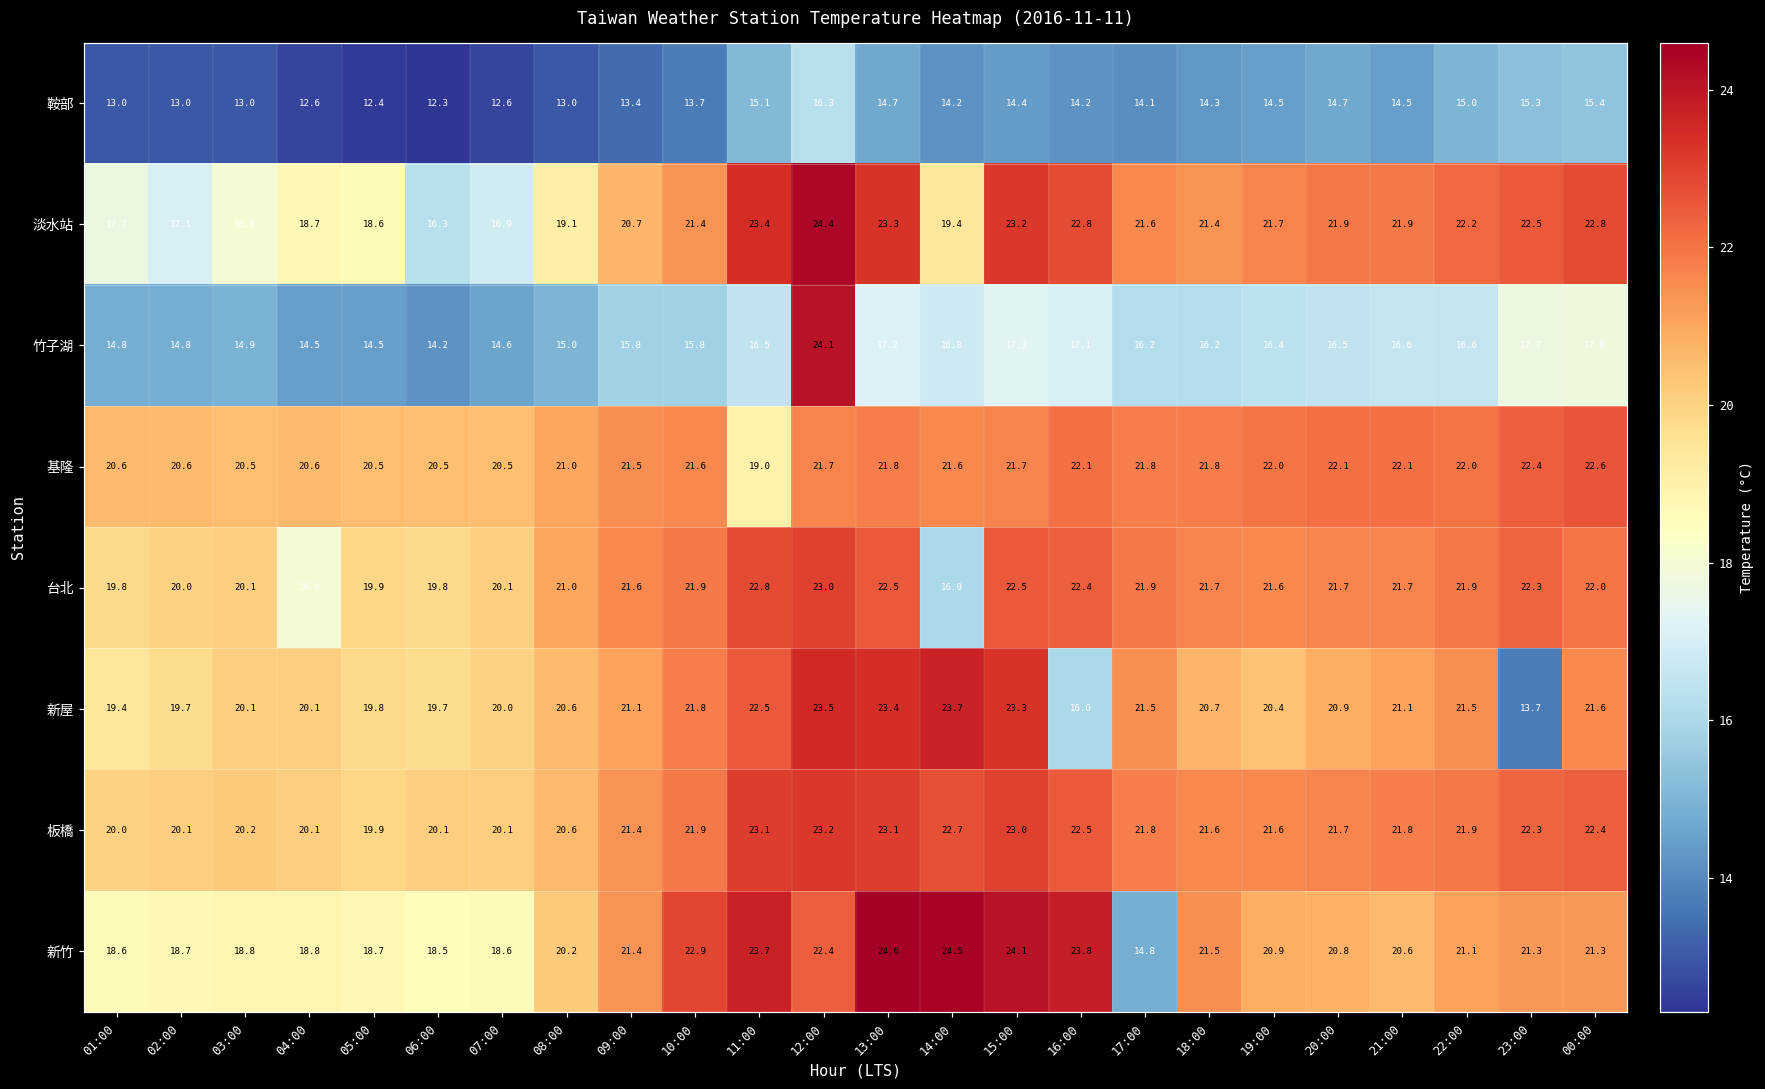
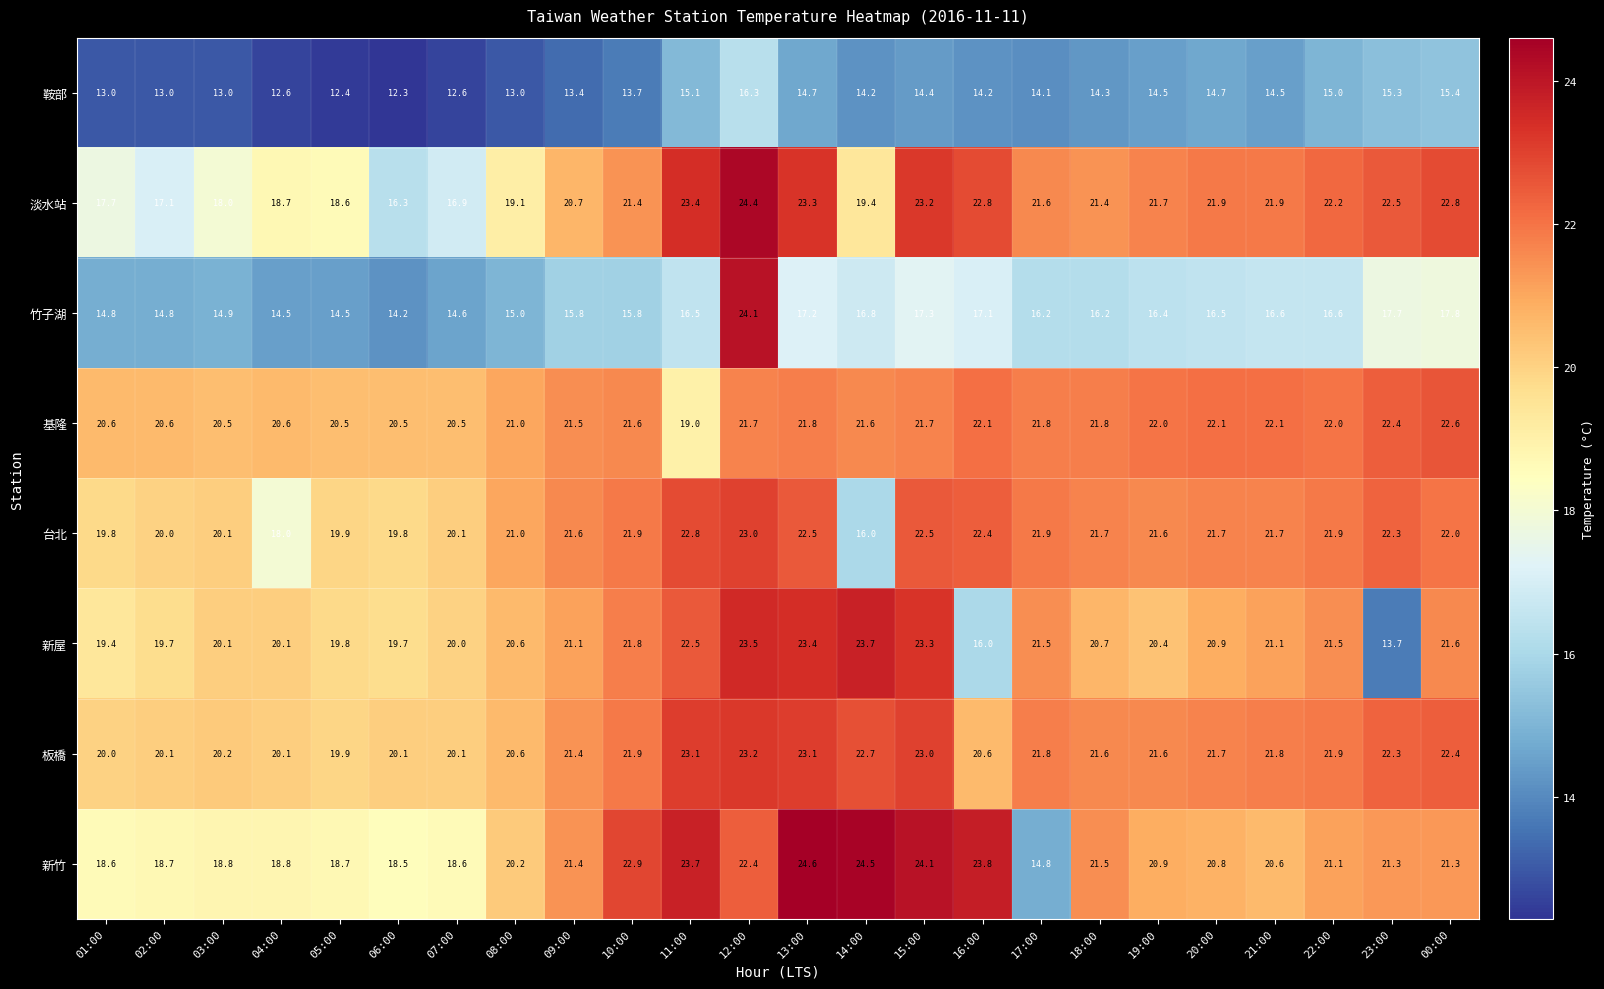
  {
    "鞍部": {
      "01:00": 13.0,
      "02:00": 13.0,
      "03:00": 13.0,
      "04:00": 12.6,
      "05:00": 12.4,
      "06:00": 12.3,
      "07:00": 12.6,
      "08:00": 13.0,
      "09:00": 13.4,
      "10:00": 13.7,
      "11:00": 15.1,
      "12:00": 16.3,
      "13:00": 14.7,
      "14:00": 14.2,
      "15:00": 14.4,
      "16:00": 14.2,
      "17:00": 14.1,
      "18:00": 14.3,
      "19:00": 14.5,
      "20:00": 14.7,
      "21:00": 14.5,
      "22:00": 15.0,
      "23:00": 15.3,
      "00:00": 15.4
    },
    "淡水站": {
      "04:00": 18.7,
      "05:00": 18.6,
      "06:00": 16.3,
      "08:00": 19.1,
      "09:00": 20.7,
      "10:00": 21.4,
      "11:00": 23.4,
      "12:00": 24.4,
      "13:00": 23.3,
      "14:00": 19.4,
      "15:00": 23.2,
      "16:00": 22.8,
      "17:00": 21.6,
      "18:00": 21.4,
      "19:00": 21.7,
      "20:00": 21.9,
      "21:00": 21.9,
      "22:00": 22.2,
      "23:00": 22.5,
      "00:00": 22.8
    },
    "竹子湖": {
      "01:00": 14.8,
      "02:00": 14.8,
      "03:00": 14.9,
      "04:00": 14.5,
      "05:00": 14.5,
      "06:00": 14.2,
      "07:00": 14.6,
      "08:00": 15.0,
      "09:00": 15.8,
      "10:00": 15.8,
      "11:00": 16.5,
      "12:00": 24.1,
      "14:00": 16.8,
      "17:00": 16.2,
      "18:00": 16.2,
      "19:00": 16.4,
      "20:00": 16.5,
      "21:00": 16.6,
      "22:00": 16.6
    },
    "基隆": {
      "01:00": 20.6,
      "02:00": 20.6,
      "03:00": 20.5,
      "04:00": 20.6,
      "05:00": 20.5,
      "06:00": 20.5,
      "07:00": 20.5,
      "08:00": 21.0,
      "09:00": 21.5,
      "10:00": 21.6,
      "11:00": 19.0,
      "12:00": 21.7,
      "13:00": 21.8,
      "14:00": 21.6,
      "15:00": 21.7,
      "16:00": 22.1,
      "17:00": 21.8,
      "18:00": 21.8,
      "19:00": 22.0,
      "20:00": 22.1,
      "21:00": 22.1,
      "22:00": 22.0,
      "23:00": 22.4,
      "00:00": 22.6
    },
    "台北": {
      "01:00": 19.8,
      "02:00": 20.0,
      "03:00": 20.1,
      "05:00": 19.9,
      "06:00": 19.8,
      "07:00": 20.1,
      "08:00": 21.0,
      "09:00": 21.6,
      "10:00": 21.9,
      "11:00": 22.8,
      "12:00": 23.0,
      "13:00": 22.5,
      "14:00": 16.0,
      "15:00": 22.5,
      "16:00": 22.4,
      "17:00": 21.9,
      "18:00": 21.7,
      "19:00": 21.6,
      "20:00": 21.7,
      "21:00": 21.7,
      "22:00": 21.9,
      "23:00": 22.3,
      "00:00": 22.0
    },
    "新屋": {
      "01:00": 19.4,
      "02:00": 19.7,
      "03:00": 20.1,
      "04:00": 20.1,
      "05:00": 19.8,
      "06:00": 19.7,
      "07:00": 20.0,
      "08:00": 20.6,
      "09:00": 21.1,
      "10:00": 21.8,
      "11:00": 22.5,
      "12:00": 23.5,
      "13:00": 23.4,
      "14:00": 23.7,
      "15:00": 23.3,
      "16:00": 16.0,
      "17:00": 21.5,
      "18:00": 20.7,
      "19:00": 20.4,
      "20:00": 20.9,
      "21:00": 21.1,
      "22:00": 21.5,
      "23:00": 13.7,
      "00:00": 21.6
    },
    "板橋": {
      "01:00": 20.0,
      "02:00": 20.1,
      "03:00": 20.2,
      "04:00": 20.1,
      "05:00": 19.9,
      "06:00": 20.1,
      "07:00": 20.1,
      "08:00": 20.6,
      "09:00": 21.4,
      "10:00": 21.9,
      "11:00": 23.1,
      "12:00": 23.2,
      "13:00": 23.1,
      "14:00": 22.7,
      "15:00": 23.0,
-     "16:00": 22.5,
+     "16:00": 20.6,
      "17:00": 21.8,
      "18:00": 21.6,
      "19:00": 21.6,
      "20:00": 21.7,
      "21:00": 21.8,
      "22:00": 21.9,
      "23:00": 22.3,
      "00:00": 22.4
    },
    "新竹": {
      "01:00": 18.6,
      "02:00": 18.7,
      "03:00": 18.8,
      "04:00": 18.8,
      "05:00": 18.7,
      "06:00": 18.5,
      "07:00": 18.6,
      "08:00": 20.2,
      "09:00": 21.4,
      "10:00": 22.9,
      "11:00": 23.7,
      "12:00": 22.4,
      "13:00": 24.6,
      "14:00": 24.5,
      "15:00": 24.1,
      "16:00": 23.8,
      "17:00": 14.8,
      "18:00": 21.5,
      "19:00": 20.9,
      "20:00": 20.8,
      "21:00": 20.6,
      "22:00": 21.1,
      "23:00": 21.3,
      "00:00": 21.3
    }
  }
